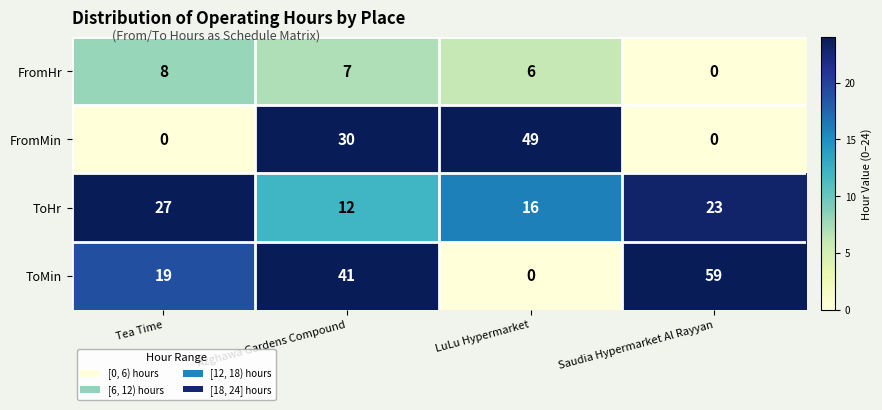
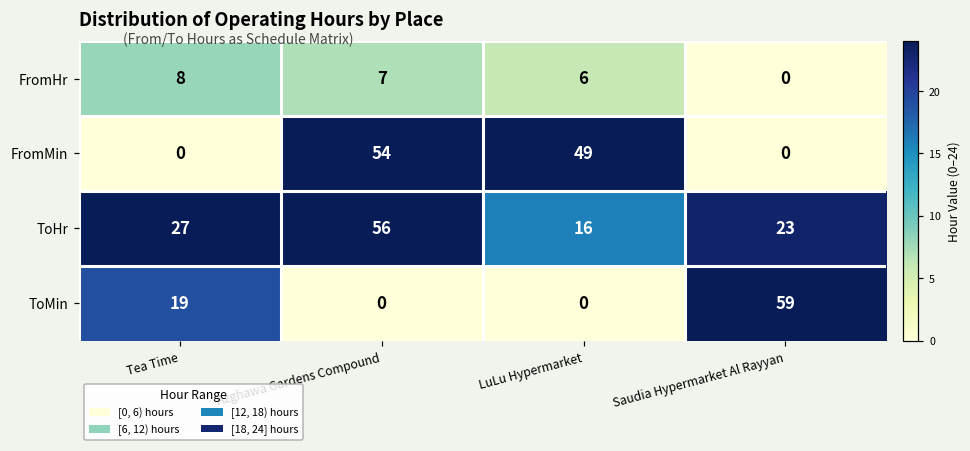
  {
    "FromHr": {
      "Tea Time": 8,
      "Azghawa Gardens Compound": 7,
      "LuLu Hypermarket": 6,
      "Saudia Hypermarket Al Rayyan": 0
    },
    "FromMin": {
      "Tea Time": 0,
-     "Azghawa Gardens Compound": 30,
+     "Azghawa Gardens Compound": 54,
      "LuLu Hypermarket": 49,
      "Saudia Hypermarket Al Rayyan": 0
    },
    "ToHr": {
      "Tea Time": 27,
-     "Azghawa Gardens Compound": 12,
+     "Azghawa Gardens Compound": 56,
      "LuLu Hypermarket": 16,
      "Saudia Hypermarket Al Rayyan": 23
    },
    "ToMin": {
      "Tea Time": 19,
-     "Azghawa Gardens Compound": 41,
+     "Azghawa Gardens Compound": 0,
      "LuLu Hypermarket": 0,
      "Saudia Hypermarket Al Rayyan": 59
    }
  }
